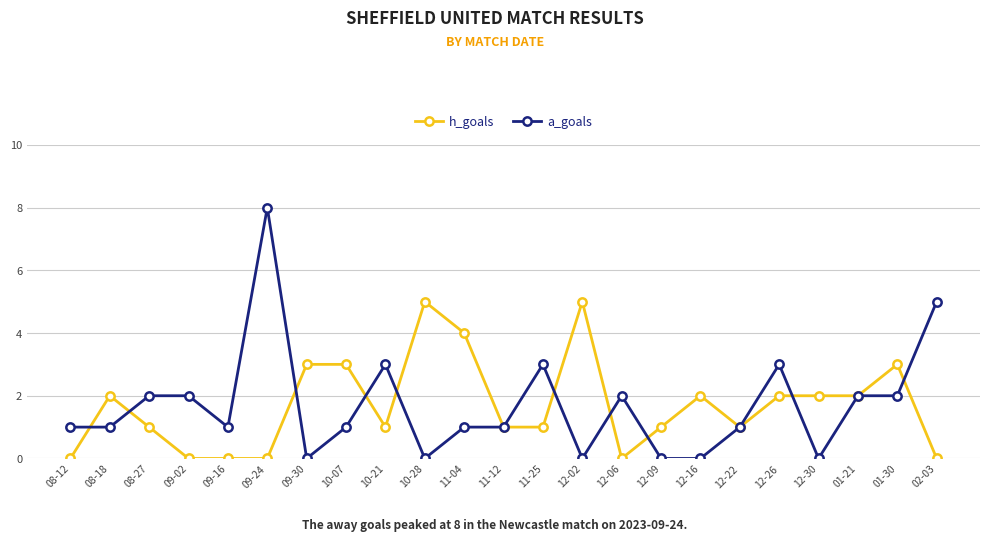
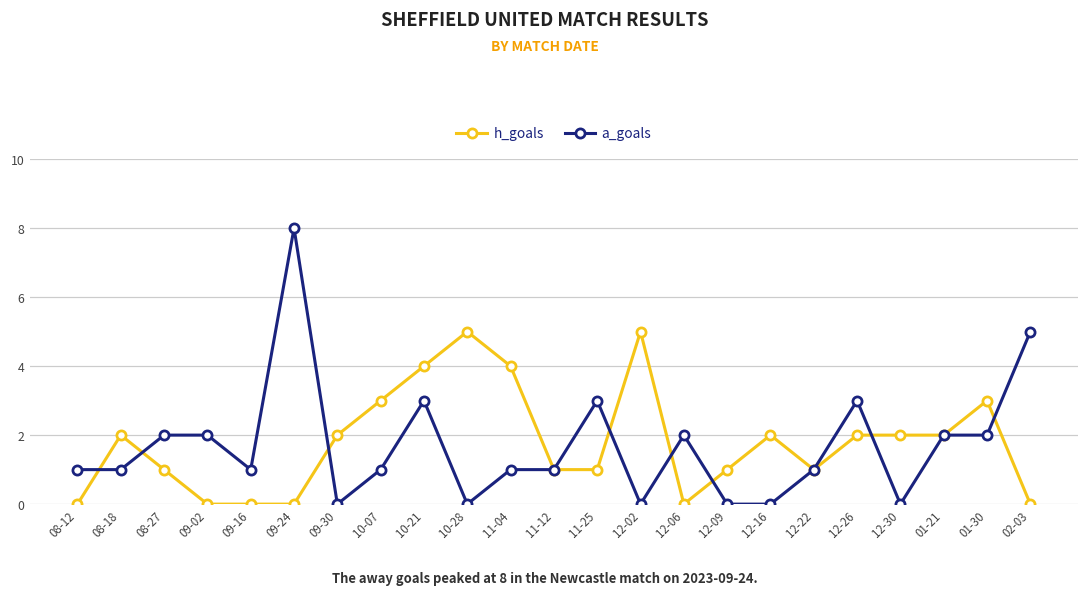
  {
    "h_goals": {
      "08-12": 0,
      "08-18": 2,
      "08-27": 1,
      "09-02": 0,
      "09-16": 0,
      "09-24": 0,
-     "09-30": 3,
+     "09-30": 2,
      "10-07": 3,
-     "10-21": 1,
+     "10-21": 4,
      "10-28": 5,
      "11-04": 4,
      "11-25": 1,
      "12-02": 5,
      "12-06": 0,
      "12-09": 1,
      "12-16": 2,
      "12-26": 2,
      "12-30": 2,
      "01-30": 3,
      "02-03": 0
    },
    "a_goals": {
      "08-12": 1,
      "08-18": 1,
      "08-27": 2,
      "09-02": 2,
      "09-16": 1,
      "09-24": 8,
      "09-30": 0,
      "10-07": 1,
      "10-21": 3,
      "10-28": 0,
      "11-04": 1,
      "11-25": 3,
      "12-02": 0,
      "12-06": 2,
      "12-09": 0,
      "12-16": 0,
      "12-26": 3,
      "12-30": 0,
      "01-30": 2,
      "02-03": 5
    }
  }
